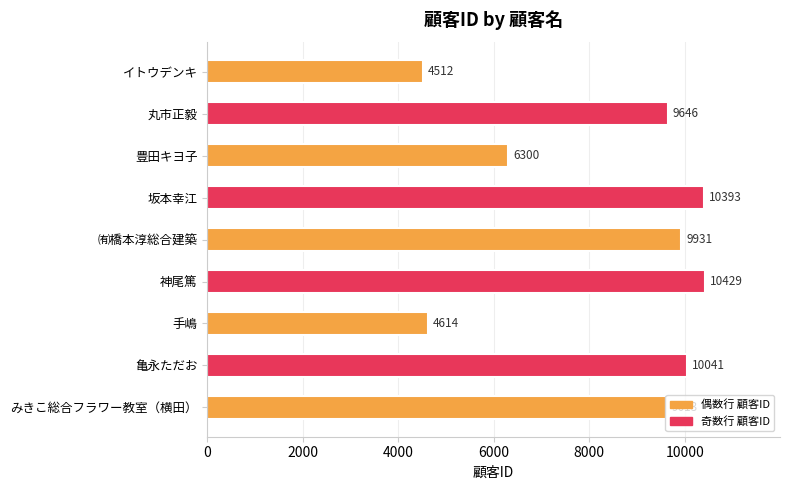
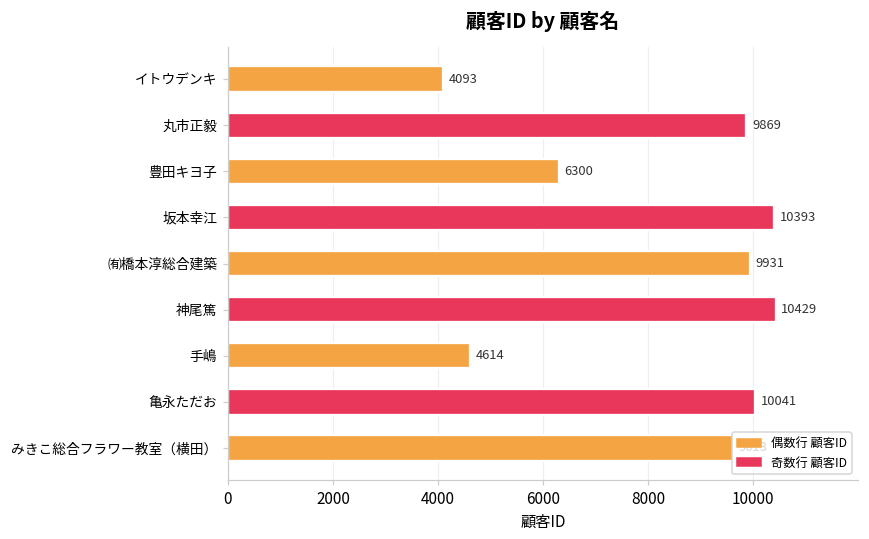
  {
-   "イトウデンキ": 4512,
-   "丸市正毅": 9646,
+   "イトウデンキ": 4093,
+   "丸市正毅": 9869,
    "豊田キヨ子": 6300,
    "坂本幸江": 10393,
    "㈲橋本淳総合建築": 9931,
    "神尾篤": 10429,
    "手嶋": 4614,
    "亀永ただお": 10041
  }
